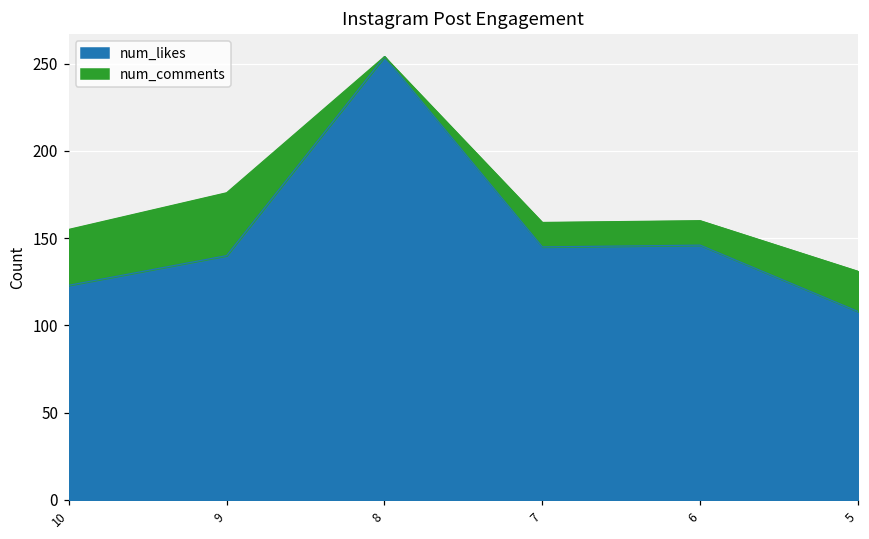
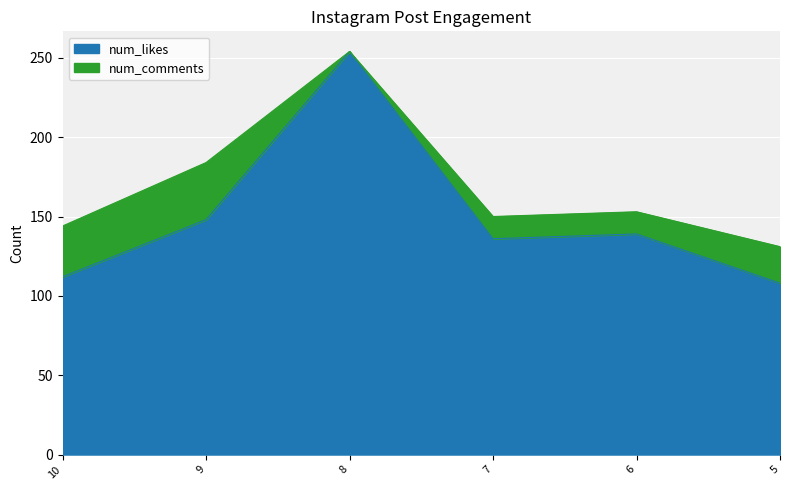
  {
    "num_likes": {
-     "10": 123,
-     "9": 140,
-     "7": 145,
-     "6": 146,
+     "10": 112,
+     "9": 148,
+     "7": 136,
+     "6": 139,
      "5": 108
    },
    "num_comments": {
      "10": 32,
      "9": 36,
      "7": 14,
      "6": 14,
      "5": 23
    }
  }
